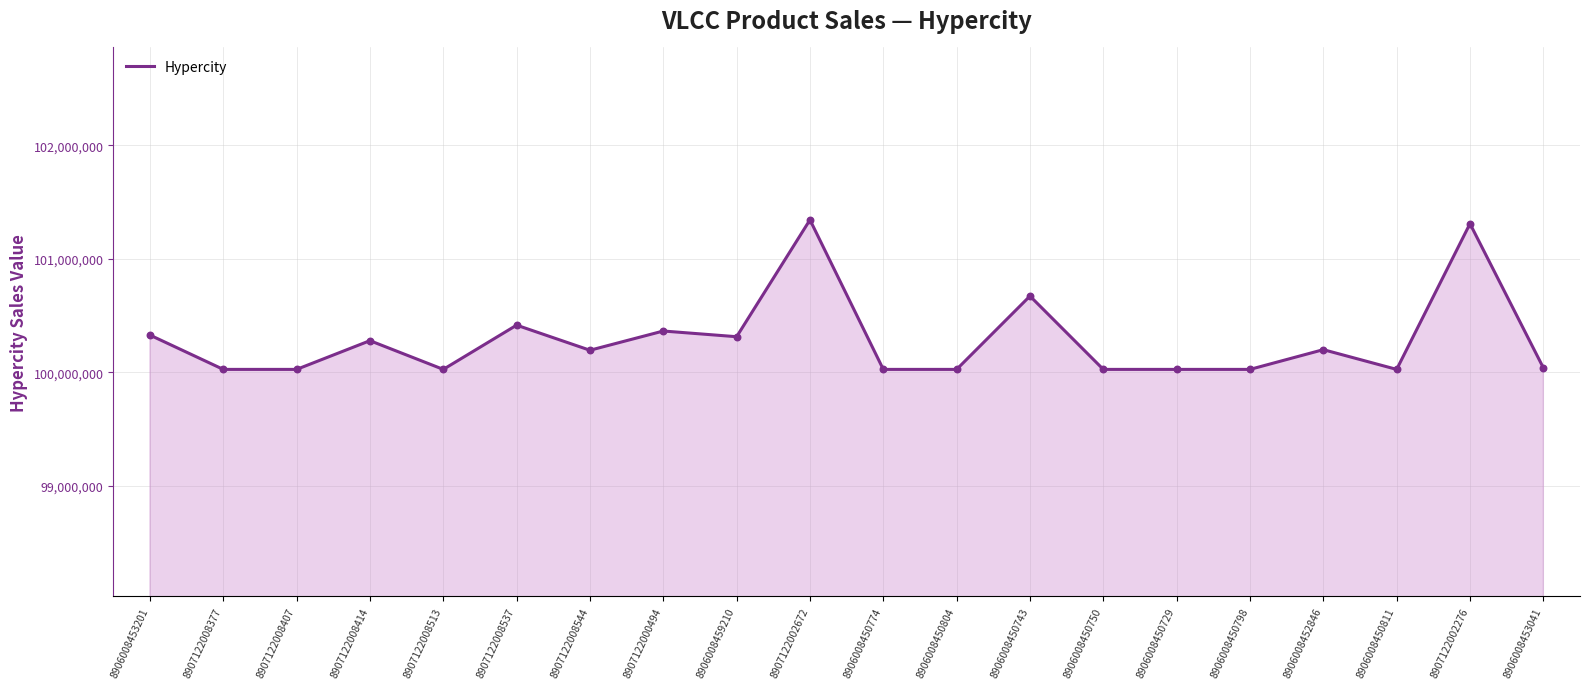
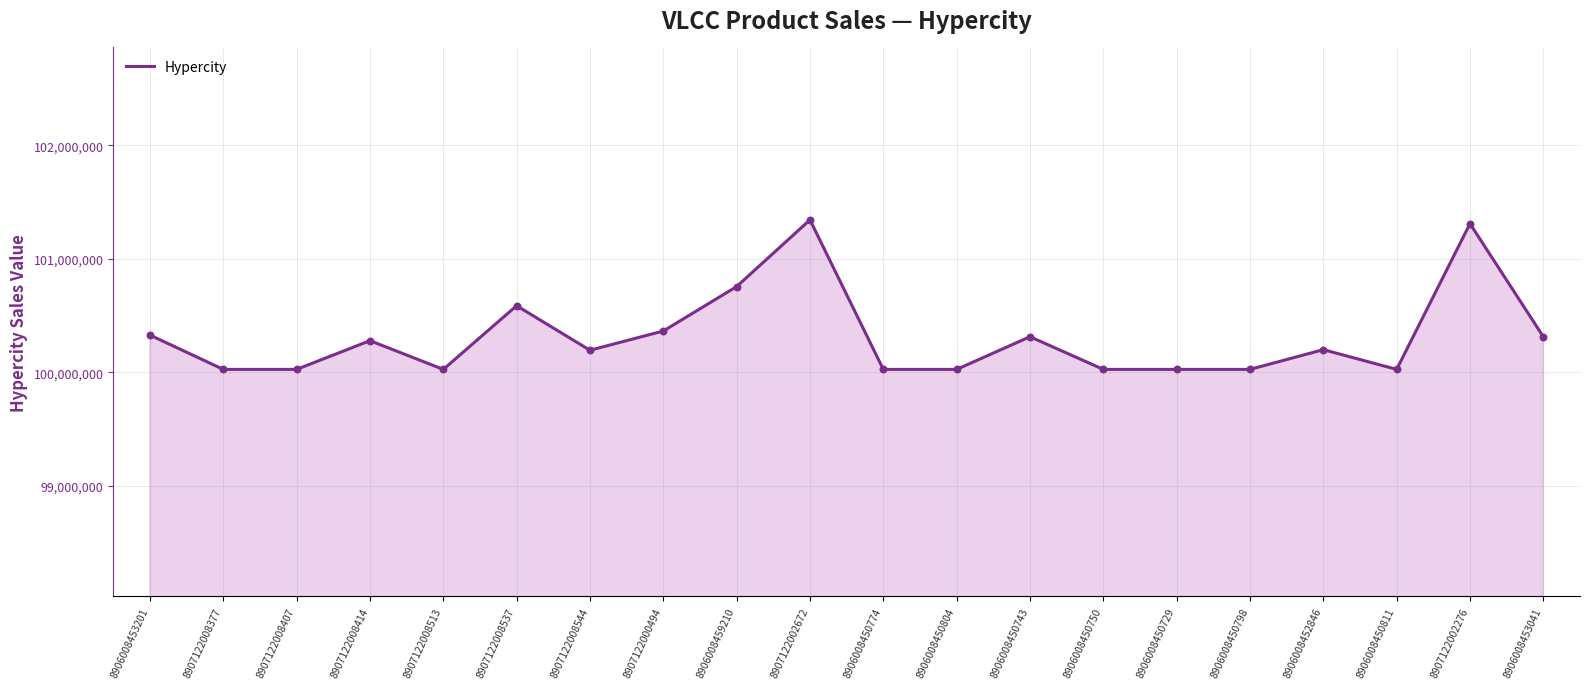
  {
    "8906008453201": "100,330,000",
    "8907122008377": "100,020,000",
    "8907122008407": "100,020,000",
    "8907122008414": "100,280,000",
    "8907122008513": "100,020,000",
-   "8907122008537": "100,410,000",
+   "8907122008537": "100,590,000",
    "8907122008544": "100,190,000",
    "8907122000494": "100,360,000",
-   "8906008459210": "100,310,000",
+   "8906008459210": "100,750,000",
    "8907122002672": "101,340,000",
    "8906008450774": "100,020,000",
    "8906008450804": "100,020,000",
-   "8906008450743": "100,670,000",
+   "8906008450743": "100,310,000",
    "8906008450750": "100,020,000",
    "8906008450729": "100,020,000",
    "8906008450798": "100,020,000",
    "8906008452846": "100,200,000",
    "8906008450811": "100,020,000",
    "8907122002276": "101,310,000",
-   "8906008453041": "100,040,000"
+   "8906008453041": "100,310,000"
  }
